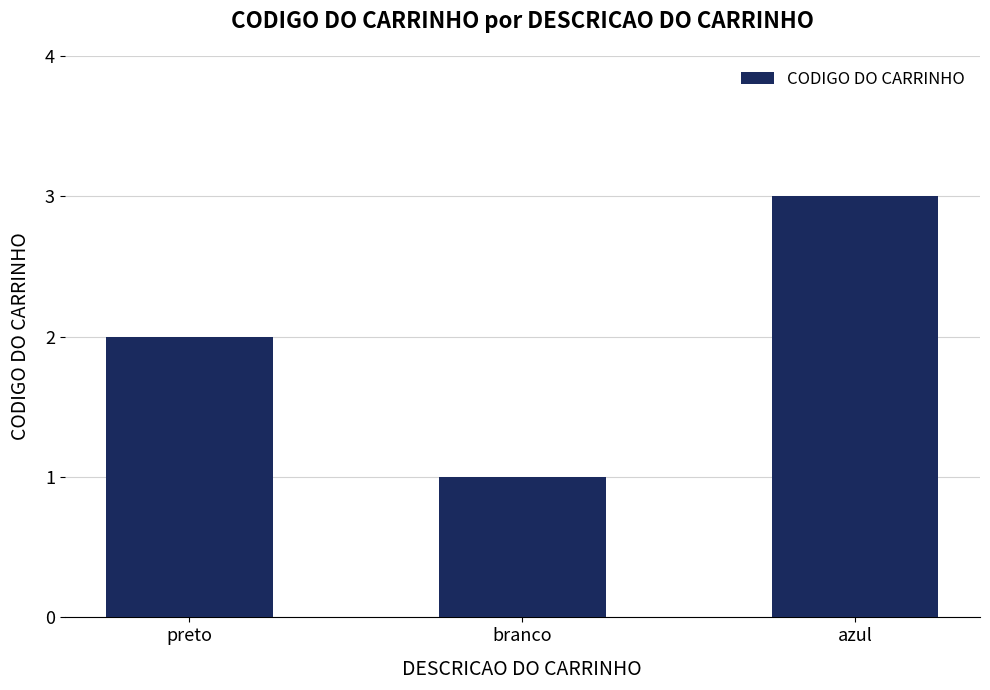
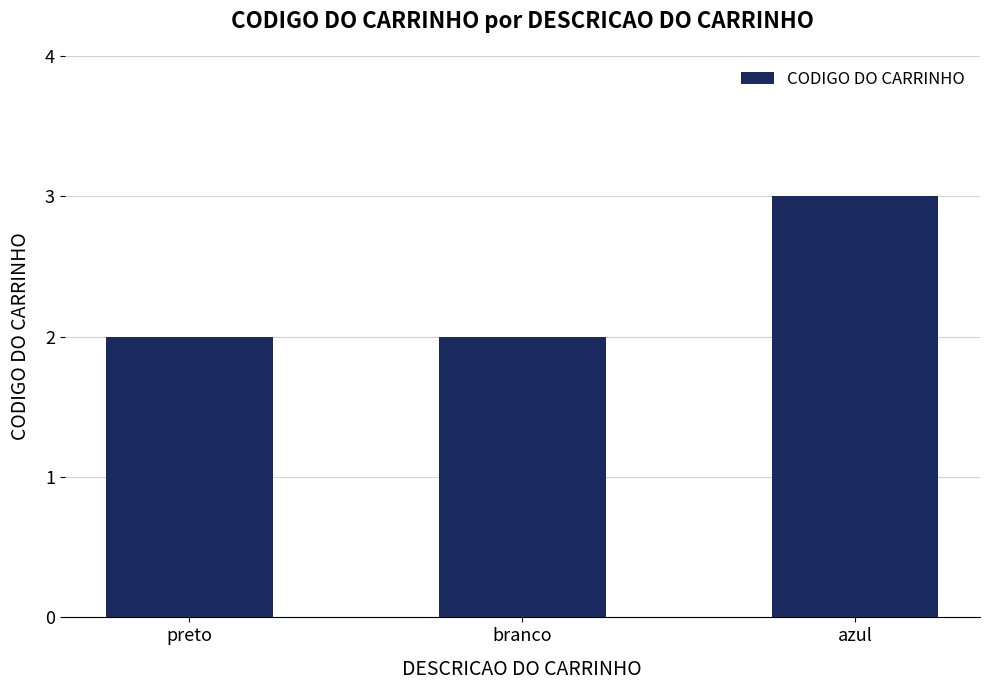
  {
    "preto": 2,
-   "branco": 1,
+   "branco": 2,
    "azul": 3
  }
